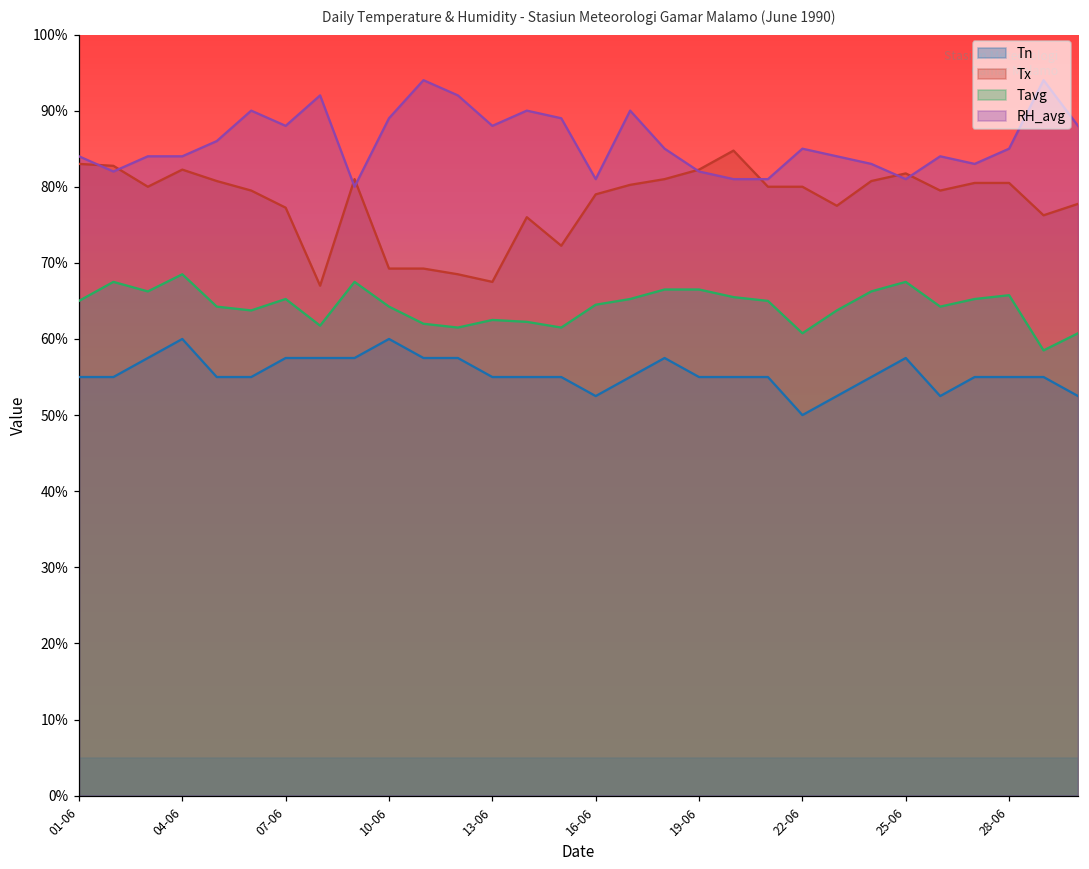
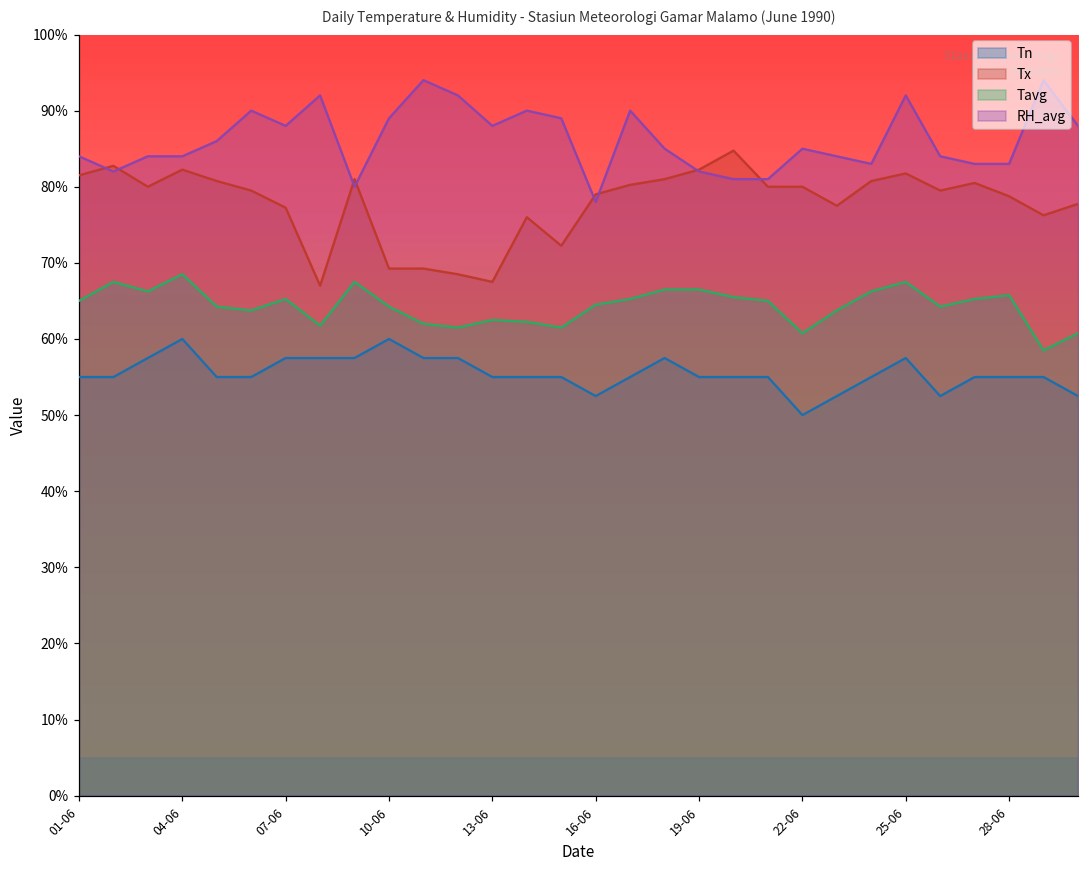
  {
    "Tx": {
-     "01-06": "83%",
+     "01-06": "82%",
      "04-06": "82%",
      "07-06": "77%",
      "10-06": "69%",
      "13-06": "68%",
      "16-06": "79%",
      "22-06": "80%",
      "25-06": "82%",
-     "28-06": "81%"
+     "28-06": "79%"
    },
    "RH_avg": {
      "01-06": "84%",
      "04-06": "84%",
      "07-06": "88%",
      "10-06": "89%",
      "13-06": "88%",
-     "16-06": "81%",
+     "16-06": "78%",
      "22-06": "85%",
-     "25-06": "81%",
-     "28-06": "85%"
+     "25-06": "92%",
+     "28-06": "83%"
    }
  }
